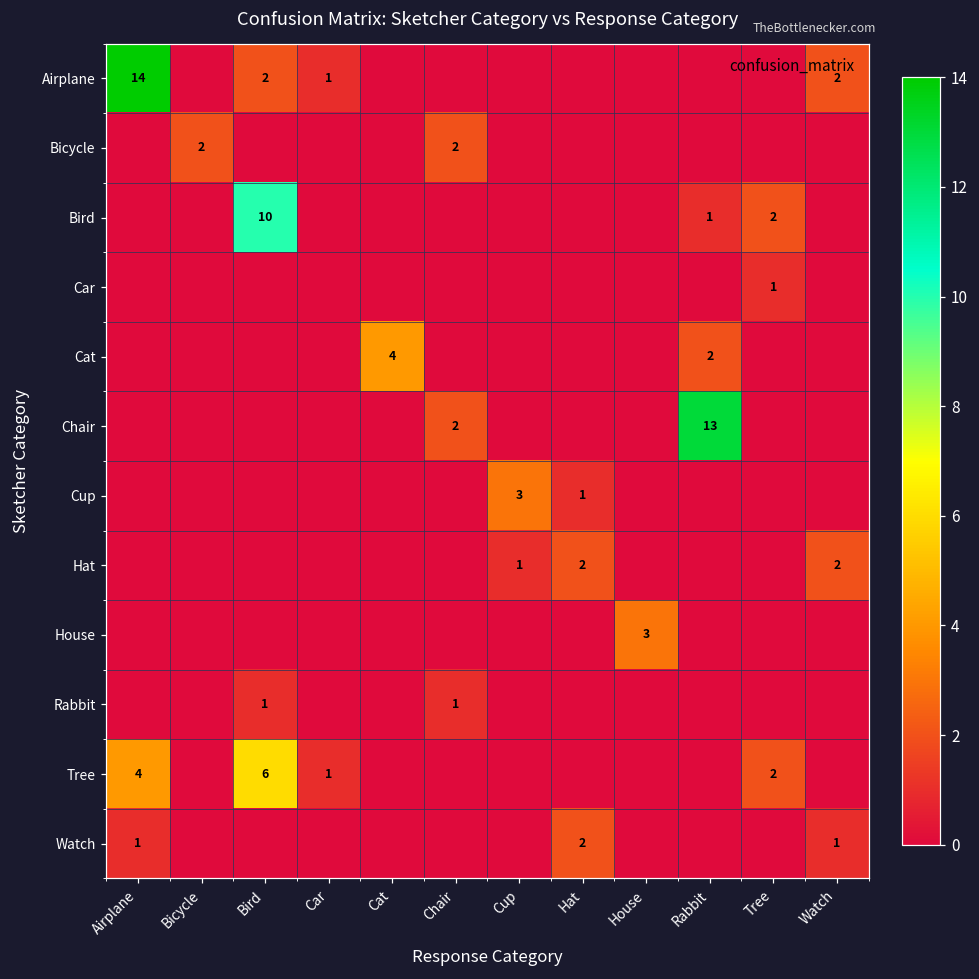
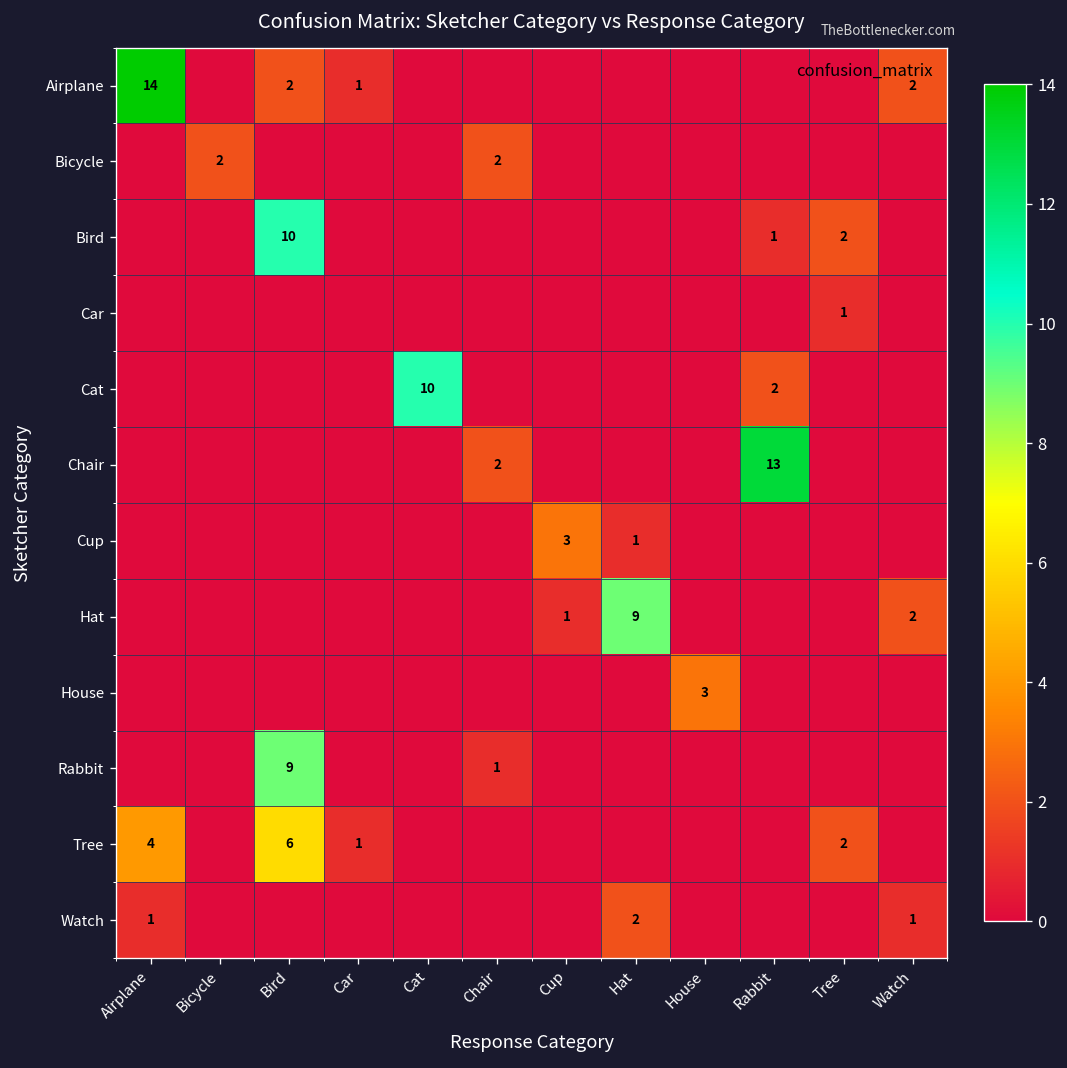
  {
    "Airplane": {
      "Airplane": 14,
      "Bird": 2,
      "Car": 1
    },
    "Bicycle": {
      "Bicycle": 2,
      "Chair": 2
    },
    "Bird": {
      "Bird": 10,
      "Rabbit": 1,
      "Tree": 2
    },
    "Car": {
      "Tree": 1
    },
    "Cat": {
-     "Cat": 4,
+     "Cat": 10,
      "Rabbit": 2
    },
    "Chair": {
      "Chair": 2,
      "Rabbit": 13
    },
    "Cup": {
      "Cup": 3,
      "Hat": 1
    },
    "Hat": {
      "Cup": 1,
-     "Hat": 2,
+     "Hat": 9,
      "Watch": 2
    },
    "House": {
      "House": 3
    },
    "Rabbit": {
-     "Bird": 1,
+     "Bird": 9,
      "Chair": 1
    },
    "Tree": {
      "Airplane": 4,
      "Bird": 6,
      "Car": 1,
      "Tree": 2
    },
    "Watch": {
      "Airplane": 1,
      "Hat": 2,
      "Watch": 1
    }
  }
